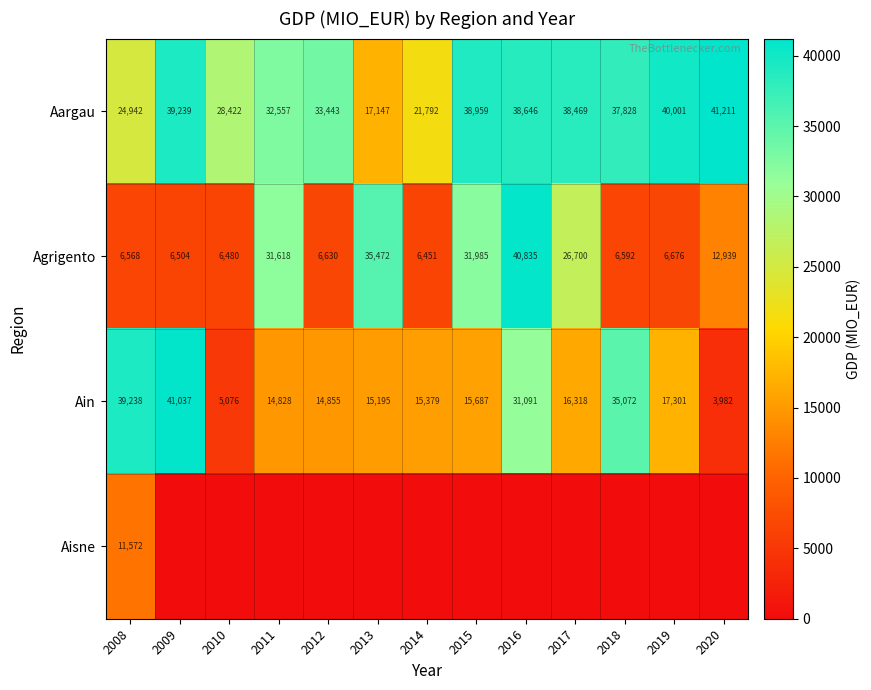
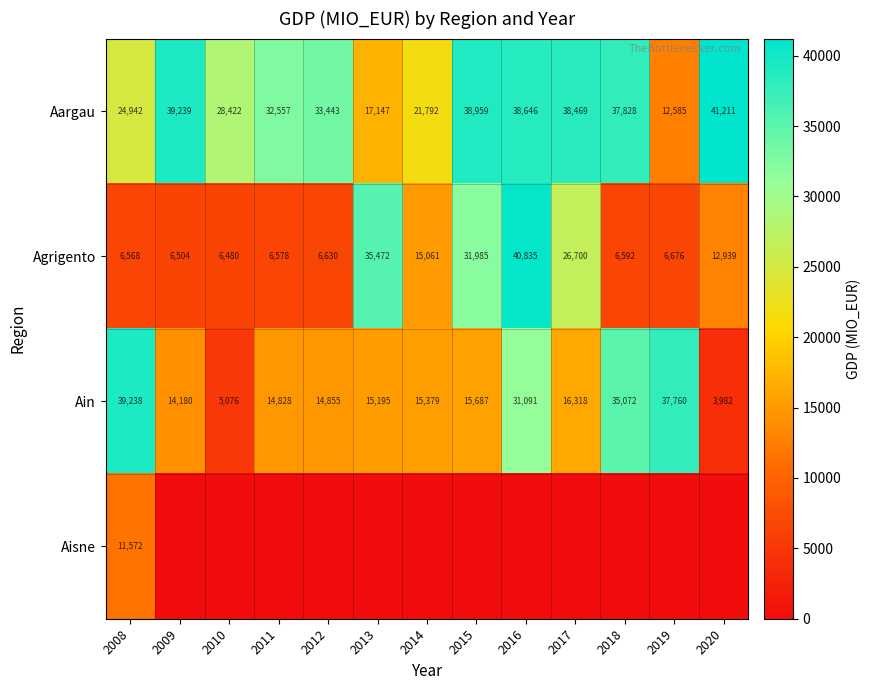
  {
    "Aargau": {
      "2008": "24,942",
      "2009": "39,239",
      "2010": "28,422",
      "2011": "32,557",
      "2012": "33,443",
      "2013": "17,147",
      "2014": "21,792",
      "2015": "38,959",
      "2016": "38,646",
      "2017": "38,469",
      "2018": "37,828",
-     "2019": "40,001",
+     "2019": "12,585",
      "2020": "41,211"
    },
    "Agrigento": {
      "2008": "6,568",
      "2009": "6,504",
      "2010": "6,480",
-     "2011": "31,618",
+     "2011": "6,578",
      "2012": "6,630",
      "2013": "35,472",
-     "2014": "6,451",
+     "2014": "15,061",
      "2015": "31,985",
      "2016": "40,835",
      "2017": "26,700",
      "2018": "6,592",
      "2019": "6,676",
      "2020": "12,939"
    },
    "Ain": {
      "2008": "39,238",
-     "2009": "41,037",
+     "2009": "14,180",
      "2010": "5,076",
      "2011": "14,828",
      "2012": "14,855",
      "2013": "15,195",
      "2014": "15,379",
      "2015": "15,687",
      "2016": "31,091",
      "2017": "16,318",
      "2018": "35,072",
-     "2019": "17,301",
+     "2019": "37,760",
      "2020": "3,982"
    },
    "Aisne": {
      "2008": "11,572"
    }
  }
